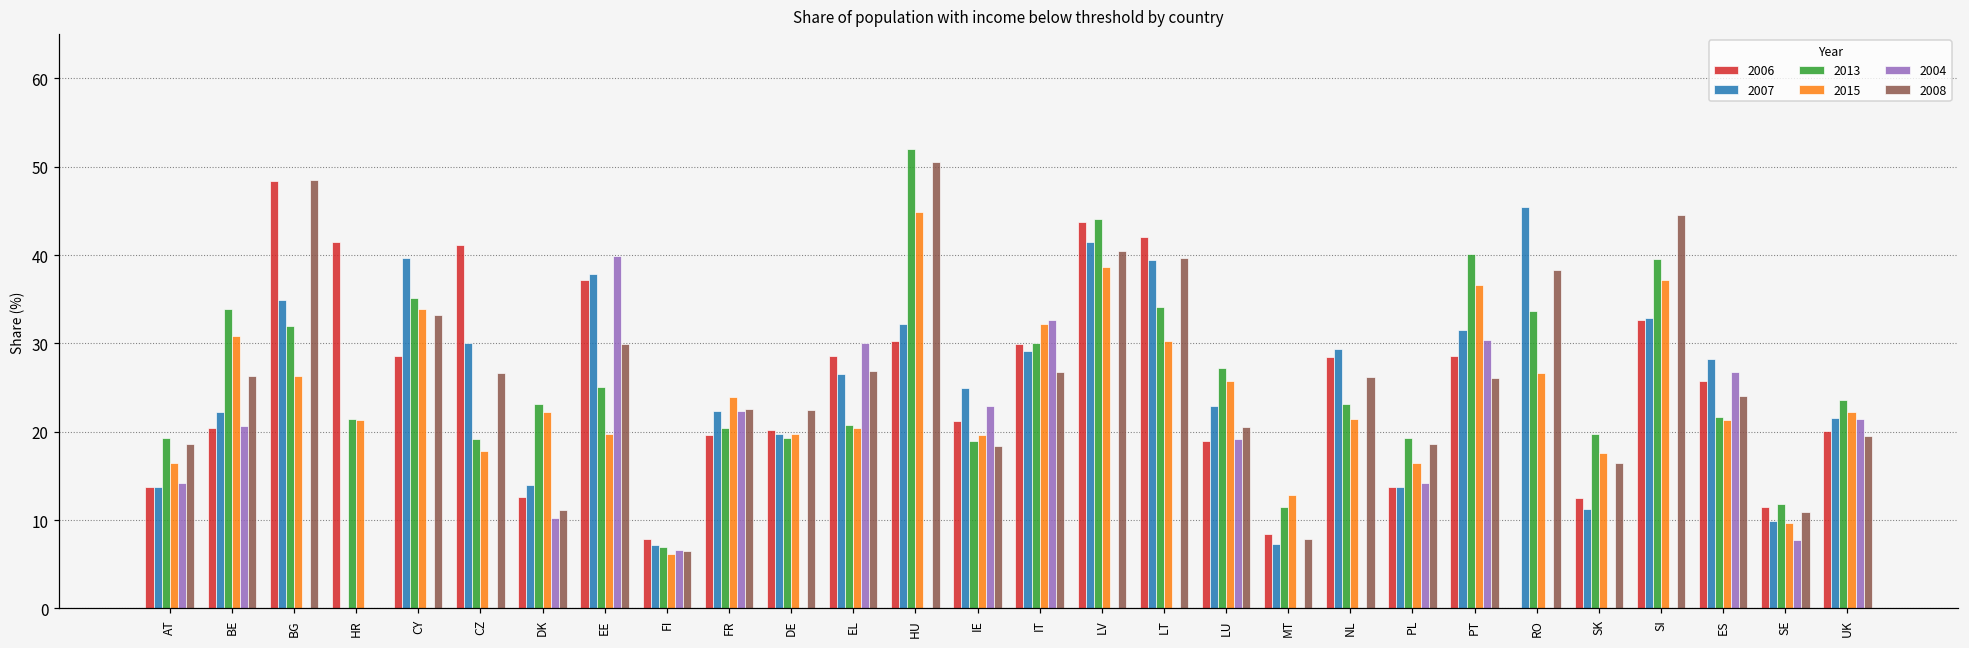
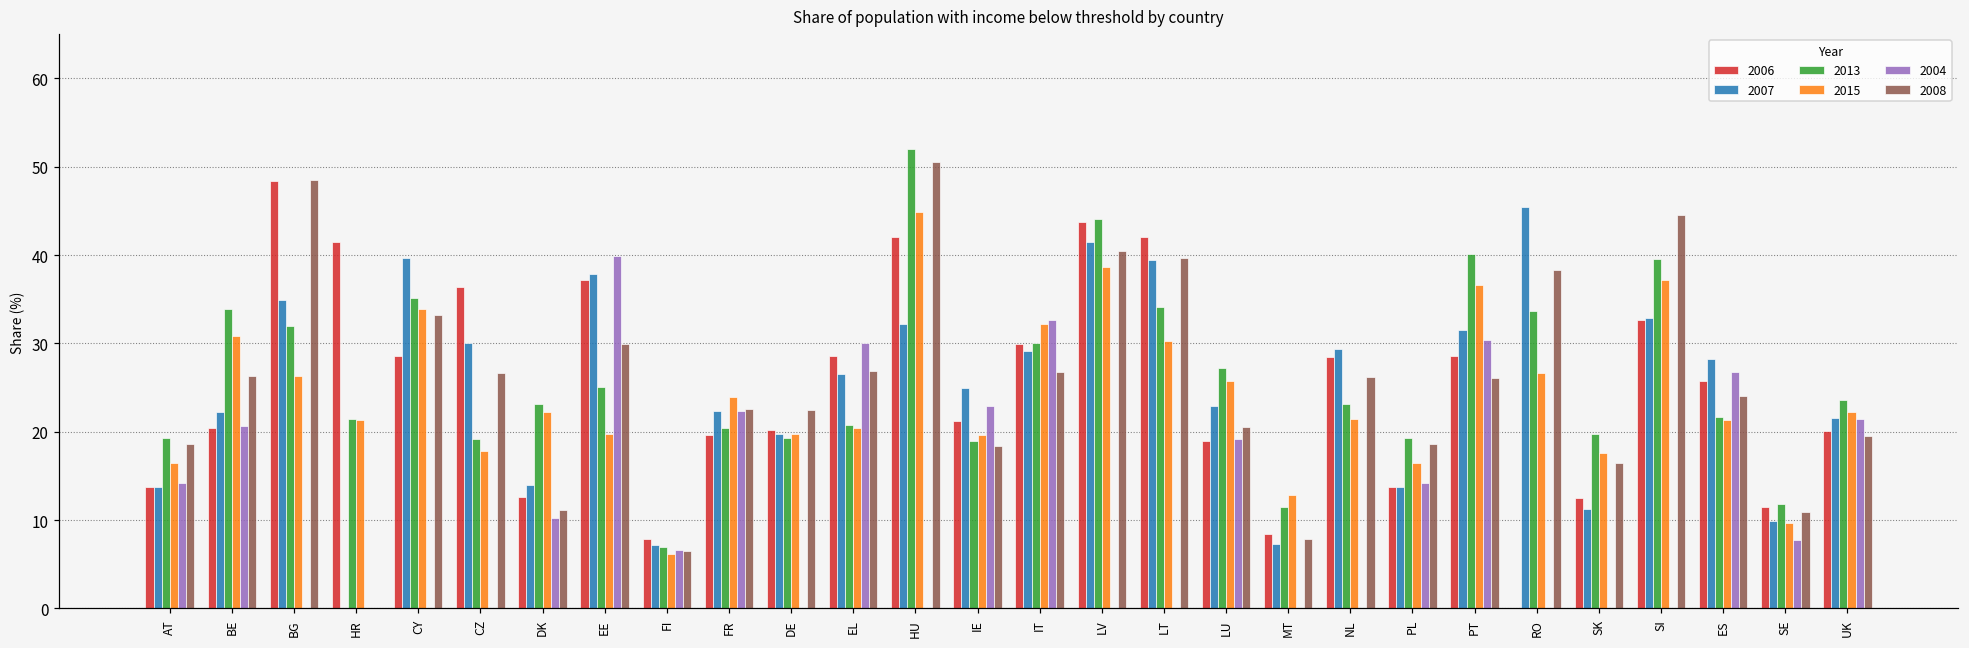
  {
    "2006": {
      "AT": 14,
      "BE": 20,
      "BG": 48,
      "HR": 42,
      "CY": 29,
-     "CZ": 41,
+     "CZ": 36,
      "DK": 13,
      "EE": 37,
      "FI": 8,
      "FR": 20,
      "DE": 20,
      "EL": 29,
-     "HU": 30,
+     "HU": 42,
      "IE": 21,
      "IT": 30,
      "LV": 44,
      "LT": 42,
      "LU": 19,
      "MT": 8,
      "NL": 29,
      "PL": 14,
      "PT": 29,
      "RO": 0,
      "SK": 13,
      "SI": 33,
      "ES": 26,
      "SE": 12,
      "UK": 20
    },
    "2007": {
      "AT": 14,
      "BE": 22,
      "BG": 35,
      "HR": 0,
      "CY": 40,
      "CZ": 30,
      "DK": 14,
      "EE": 38,
      "FI": 7,
      "FR": 22,
      "DE": 20,
      "EL": 27,
      "HU": 32,
      "IE": 25,
      "IT": 29,
      "LV": 42,
      "LT": 40,
      "LU": 23,
      "MT": 7,
      "NL": 29,
      "PL": 14,
      "PT": 32,
      "RO": 45,
      "SK": 11,
      "SI": 33,
      "ES": 28,
      "SE": 10,
      "UK": 22
    },
    "2013": {
      "AT": 19,
      "BE": 34,
      "BG": 32,
      "HR": 22,
      "CY": 35,
      "CZ": 19,
      "DK": 23,
      "EE": 25,
      "FI": 7,
      "FR": 20,
      "DE": 19,
      "EL": 21,
      "HU": 52,
      "IE": 19,
      "IT": 30,
      "LV": 44,
      "LT": 34,
      "LU": 27,
      "MT": 12,
      "NL": 23,
      "PL": 19,
      "PT": 40,
      "RO": 34,
      "SK": 20,
      "SI": 40,
      "ES": 22,
      "SE": 12,
      "UK": 24
    },
    "2015": {
      "AT": 17,
      "BE": 31,
      "BG": 26,
      "HR": 21,
      "CY": 34,
      "CZ": 18,
      "DK": 22,
      "EE": 20,
      "FI": 6,
      "FR": 24,
      "DE": 20,
      "EL": 20,
      "HU": 45,
      "IE": 20,
      "IT": 32,
      "LV": 39,
      "LT": 30,
      "LU": 26,
      "MT": 13,
      "NL": 22,
      "PL": 17,
      "PT": 37,
      "RO": 27,
      "SK": 18,
      "SI": 37,
      "ES": 21,
      "SE": 10,
      "UK": 22
    },
    "2004": {
      "AT": 14,
      "BE": 21,
      "BG": 0,
      "HR": 0,
      "CY": 0,
      "CZ": 0,
      "DK": 10,
      "EE": 40,
      "FI": 7,
      "FR": 22,
      "DE": 0,
      "EL": 30,
      "HU": 0,
      "IE": 23,
      "IT": 33,
      "LV": 0,
      "LT": 0,
      "LU": 19,
      "MT": 0,
      "NL": 0,
      "PL": 14,
      "PT": 30,
      "RO": 0,
      "SK": 0,
      "SI": 0,
      "ES": 27,
      "SE": 8,
      "UK": 22
    },
    "2008": {
      "AT": 19,
      "BE": 26,
      "BG": 49,
      "HR": 0,
      "CY": 33,
      "CZ": 27,
      "DK": 11,
      "EE": 30,
      "FI": 7,
      "FR": 23,
      "DE": 23,
      "EL": 27,
      "HU": 51,
      "IE": 18,
      "IT": 27,
      "LV": 41,
      "LT": 40,
      "LU": 21,
      "MT": 8,
      "NL": 26,
      "PL": 19,
      "PT": 26,
      "RO": 38,
      "SK": 17,
      "SI": 45,
      "ES": 24,
      "SE": 11,
      "UK": 20
    }
  }
